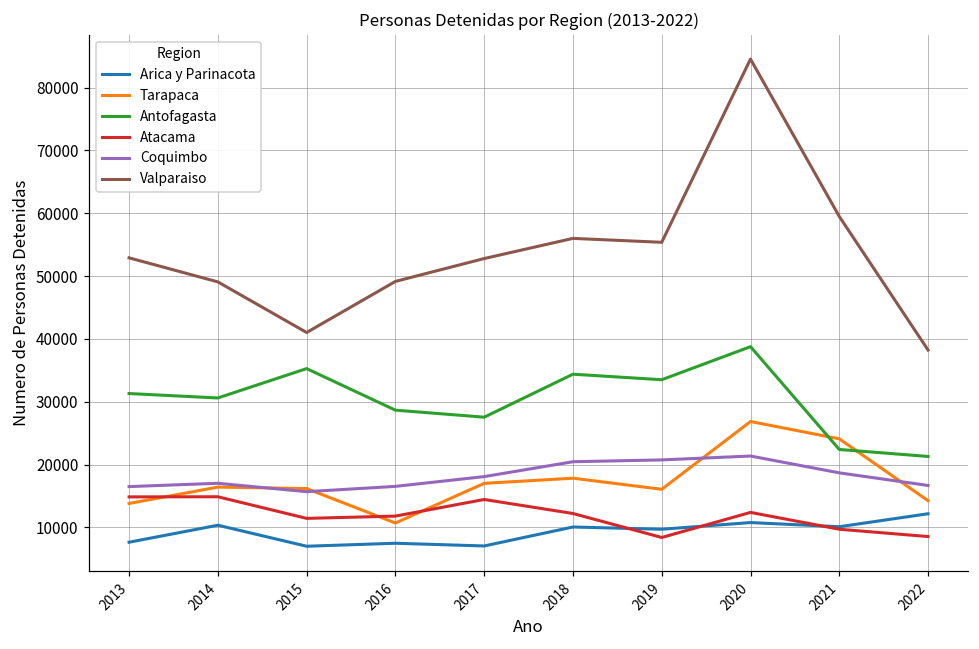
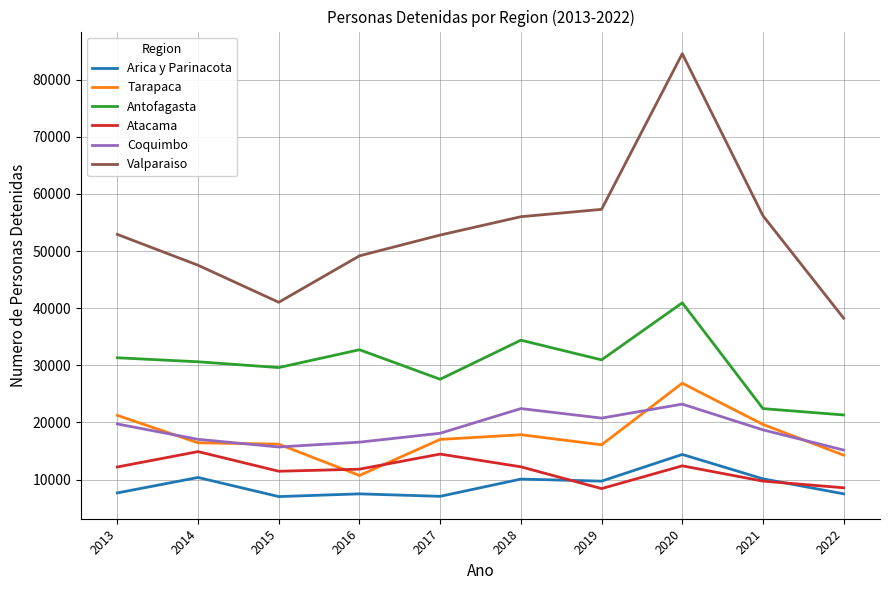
  {
    "Arica y Parinacota": {
      "2013": 8000,
      "2014": 10000,
      "2015": 7000,
      "2016": 7000,
      "2017": 7000,
      "2018": 10000,
      "2019": 10000,
-     "2020": 11000,
-     "2022": 12000
+     "2020": 14000,
+     "2022": 7000
    },
    "Tarapaca": {
-     "2013": 14000,
+     "2013": 21000,
      "2014": 16000,
      "2015": 16000,
      "2016": 11000,
      "2017": 17000,
      "2018": 18000,
      "2019": 16000,
      "2020": 27000,
-     "2021": 24000,
+     "2021": 20000,
      "2022": 14000
    },
    "Antofagasta": {
      "2013": 31000,
      "2014": 31000,
-     "2015": 35000,
-     "2016": 29000,
+     "2015": 30000,
+     "2016": 33000,
      "2017": 28000,
      "2018": 34000,
-     "2019": 34000,
-     "2020": 39000,
+     "2019": 31000,
+     "2020": 41000,
      "2021": 22000,
      "2022": 21000
    },
    "Atacama": {
-     "2013": 15000,
+     "2013": 12000,
      "2014": 15000,
      "2015": 11000,
      "2016": 12000,
      "2017": 14000,
      "2018": 12000,
      "2019": 8000,
      "2020": 12000,
      "2022": 9000
    },
    "Coquimbo": {
-     "2013": 17000,
+     "2013": 20000,
      "2014": 17000,
      "2015": 16000,
      "2016": 17000,
      "2017": 18000,
-     "2018": 20000,
+     "2018": 22000,
      "2019": 21000,
-     "2020": 21000,
+     "2020": 23000,
      "2021": 19000,
-     "2022": 17000
+     "2022": 15000
    },
    "Valparaiso": {
      "2013": 53000,
-     "2014": 49000,
+     "2014": 48000,
      "2015": 41000,
      "2016": 49000,
      "2017": 53000,
      "2018": 56000,
-     "2019": 55000,
+     "2019": 57000,
      "2020": 85000,
-     "2021": 59000,
+     "2021": 56000,
      "2022": 38000
    }
  }
